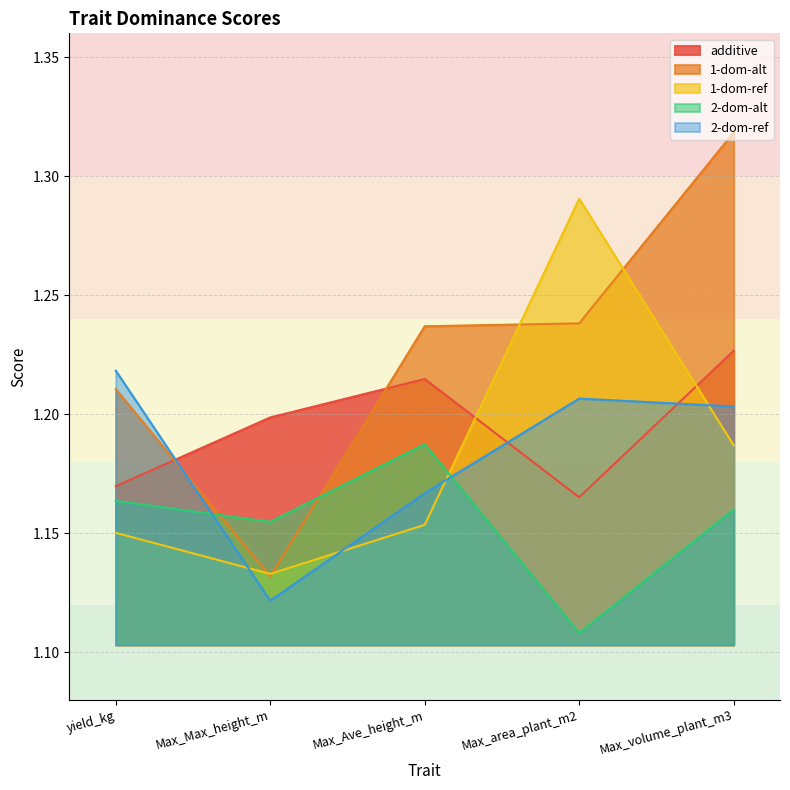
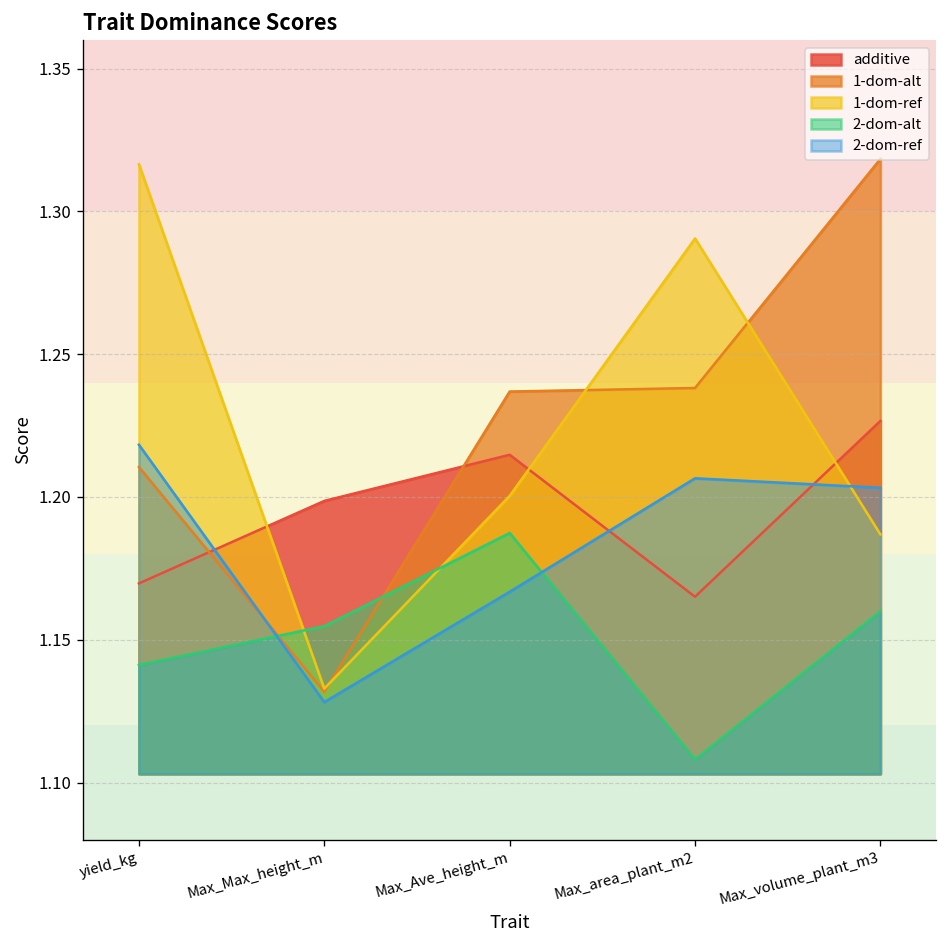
  {
    "1-dom-ref": {
-     "yield_kg": 1.150,
+     "yield_kg": 1.316,
      "Max_Max_height_m": 1.133,
-     "Max_Ave_height_m": 1.153,
+     "Max_Ave_height_m": 1.200,
      "Max_area_plant_m2": 1.290,
      "Max_volume_plant_m3": 1.187
    },
    "2-dom-alt": {
-     "yield_kg": 1.164,
+     "yield_kg": 1.141,
      "Max_Max_height_m": 1.155,
      "Max_Ave_height_m": 1.187,
      "Max_area_plant_m2": 1.108,
      "Max_volume_plant_m3": 1.160
    },
    "2-dom-ref": {
      "yield_kg": 1.218,
-     "Max_Max_height_m": 1.122,
+     "Max_Max_height_m": 1.128,
      "Max_Ave_height_m": 1.167,
      "Max_area_plant_m2": 1.207,
      "Max_volume_plant_m3": 1.203
    }
  }
